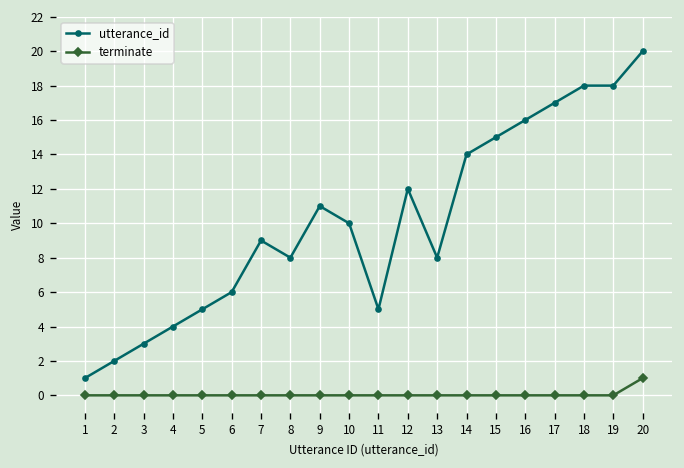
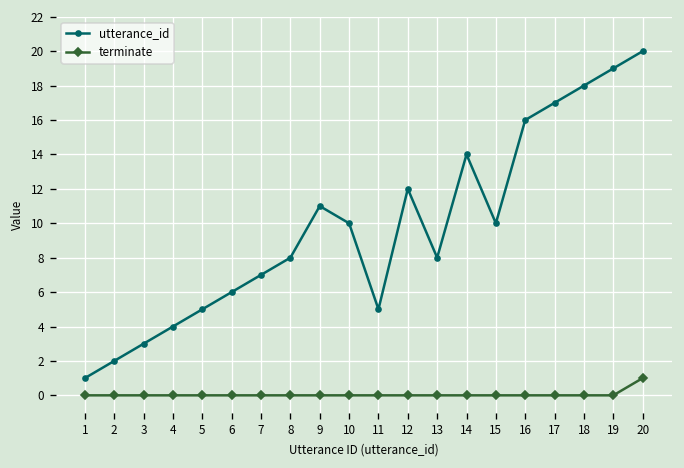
  {
    "utterance_id": {
      "1": 1,
      "2": 2,
      "3": 3,
      "4": 4,
      "5": 5,
      "6": 6,
-     "7": 9,
+     "7": 7,
      "8": 8,
      "9": 11,
      "10": 10,
      "11": 5,
      "12": 12,
      "13": 8,
      "14": 14,
-     "15": 15,
+     "15": 10,
      "16": 16,
      "17": 17,
      "18": 18,
-     "19": 18,
+     "19": 19,
      "20": 20
    },
    "terminate": {
      "1": 0,
      "2": 0,
      "3": 0,
      "4": 0,
      "5": 0,
      "6": 0,
      "7": 0,
      "8": 0,
      "9": 0,
      "10": 0,
      "11": 0,
      "12": 0,
      "13": 0,
      "14": 0,
      "15": 0,
      "16": 0,
      "17": 0,
      "18": 0,
      "19": 0,
      "20": 1
    }
  }
